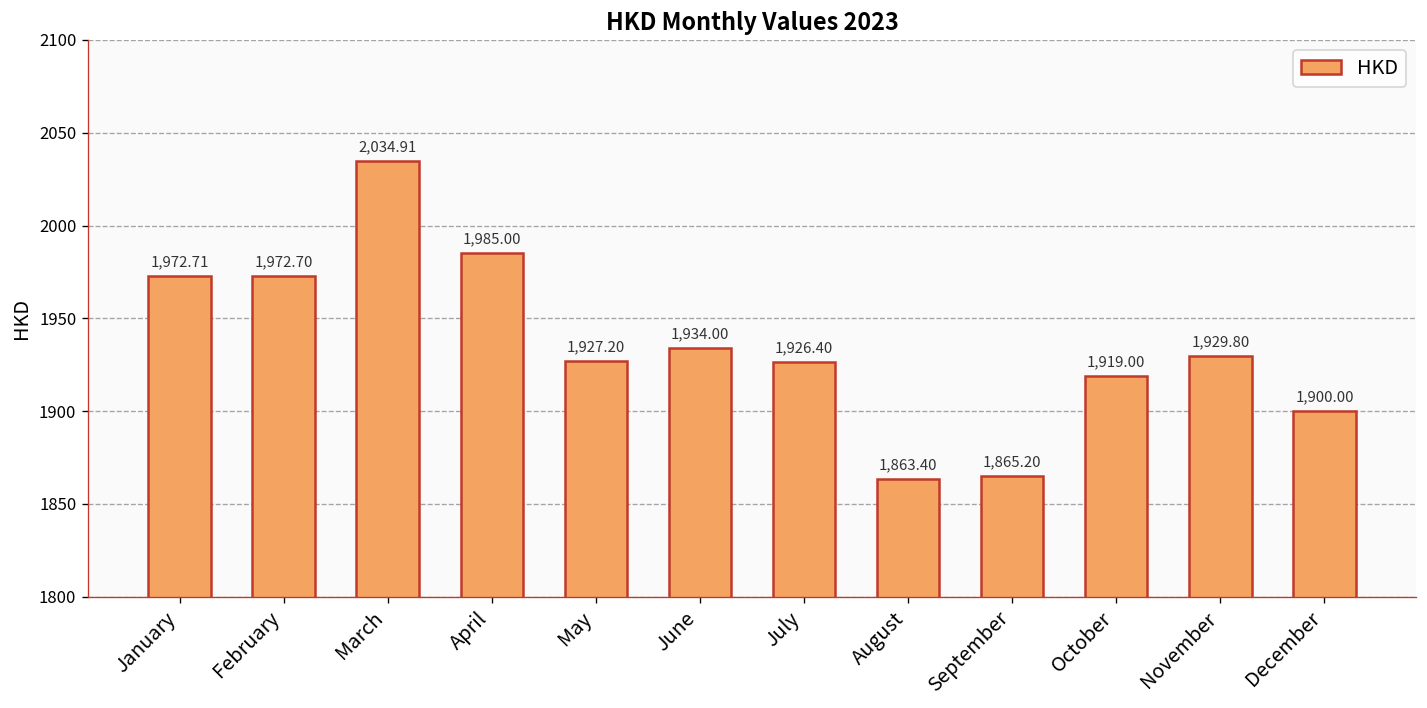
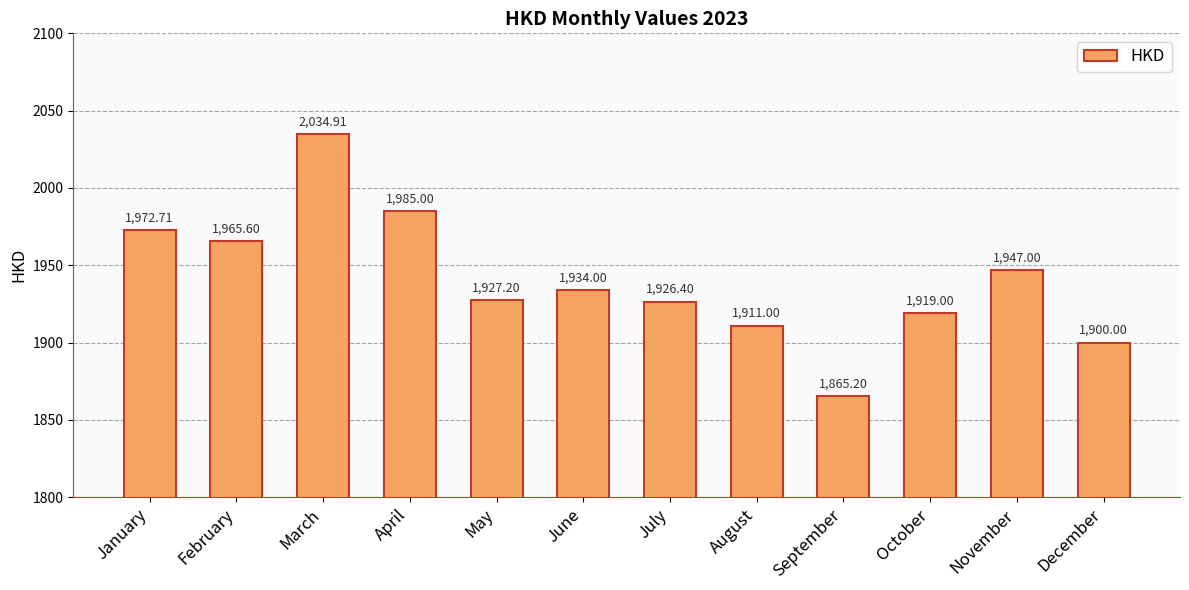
  {
    "January": "1,972.71",
-   "February": "1,972.70",
+   "February": "1,965.60",
    "March": "2,034.91",
    "April": "1,985.00",
    "May": "1,927.20",
    "June": "1,934.00",
    "July": "1,926.40",
-   "August": "1,863.40",
+   "August": "1,911.00",
    "September": "1,865.20",
    "October": "1,919.00",
-   "November": "1,929.80",
+   "November": "1,947.00",
    "December": "1,900.00"
  }
